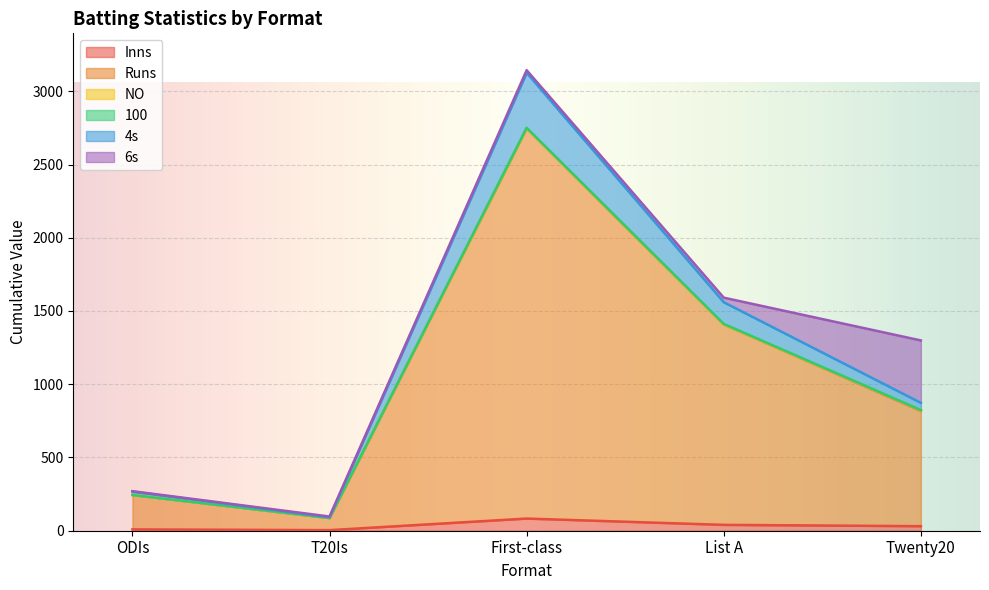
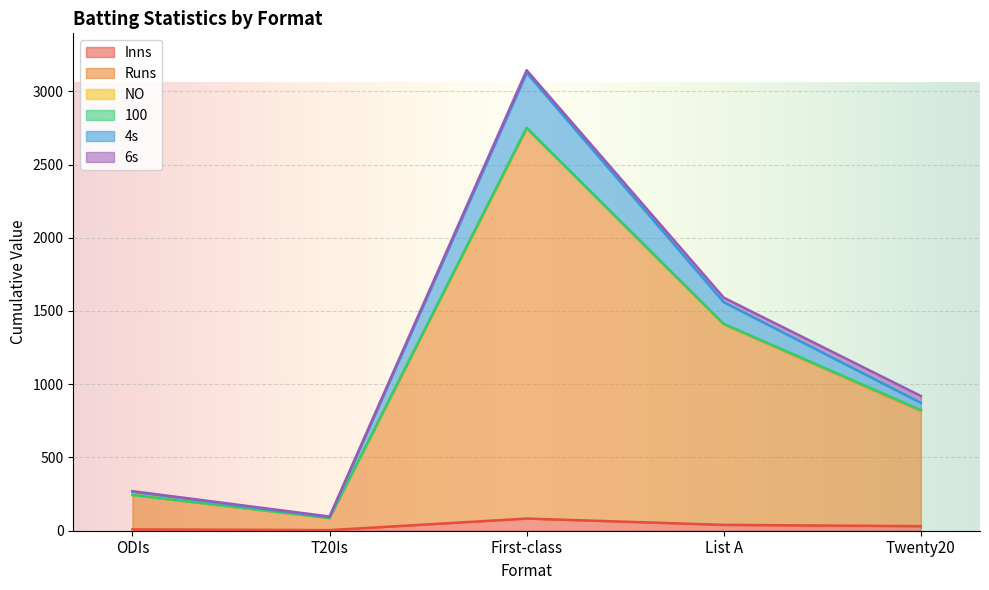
  {
    "4s": {
      "First-class": 380,
      "List A": 150,
      "Twenty20": 50
    },
    "6s": {
      "First-class": 20,
      "List A": 30,
-     "Twenty20": 430
+     "Twenty20": 50
    }
  }
